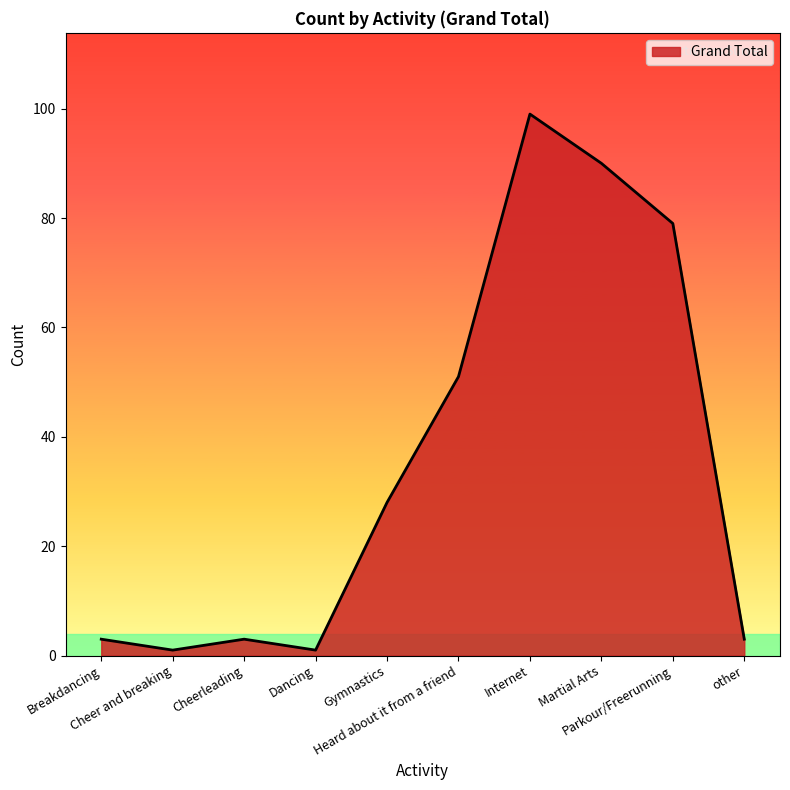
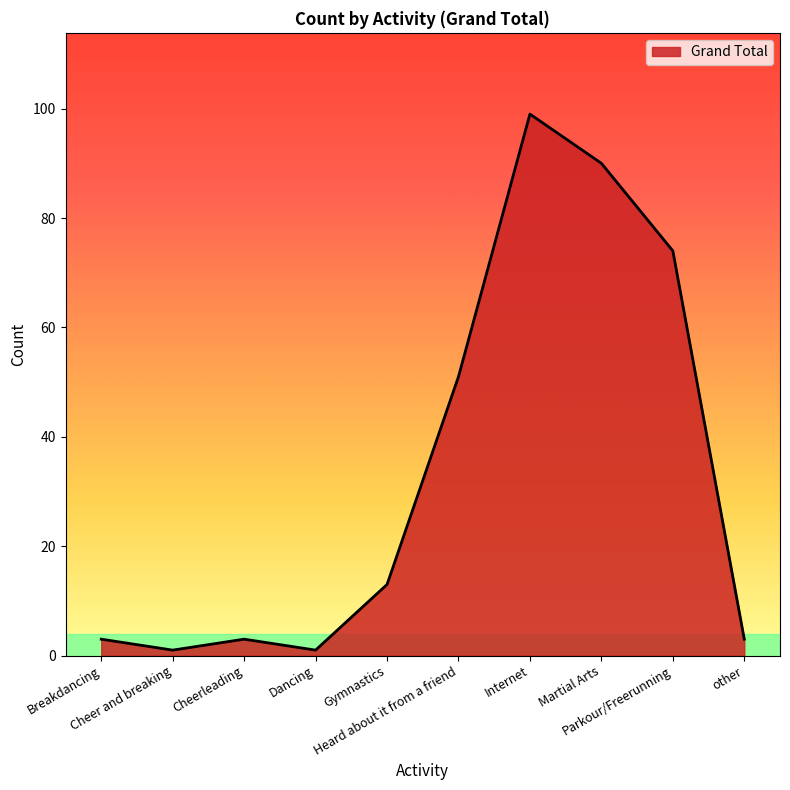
  {
-   "Gymnastics": 28,
+   "Gymnastics": 13,
    "Heard about it from a friend": 51,
    "Internet": 99,
    "Martial Arts": 90,
-   "Parkour/Freerunning": 79
+   "Parkour/Freerunning": 74
  }
